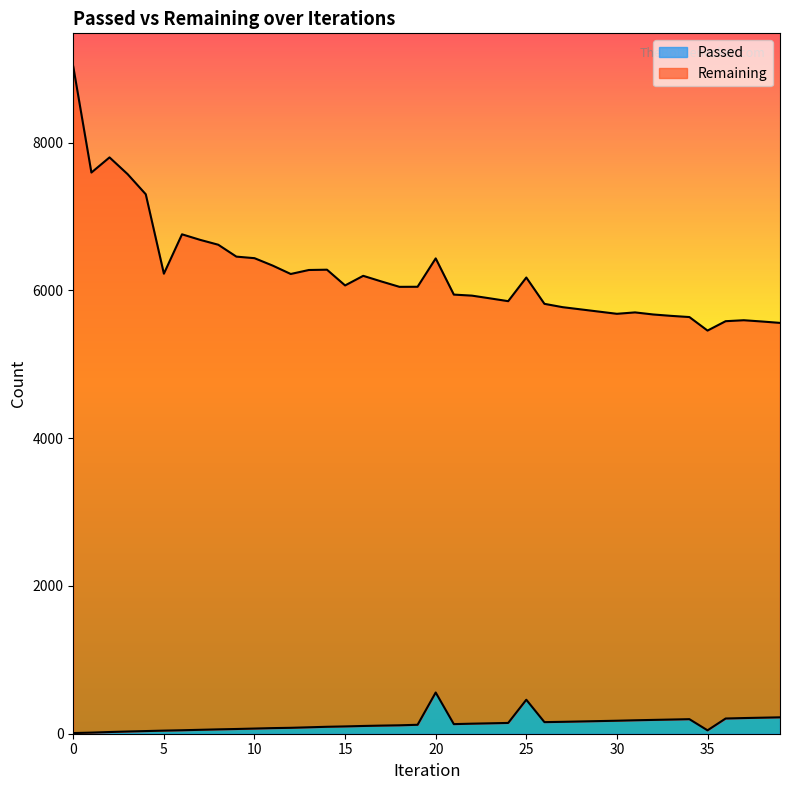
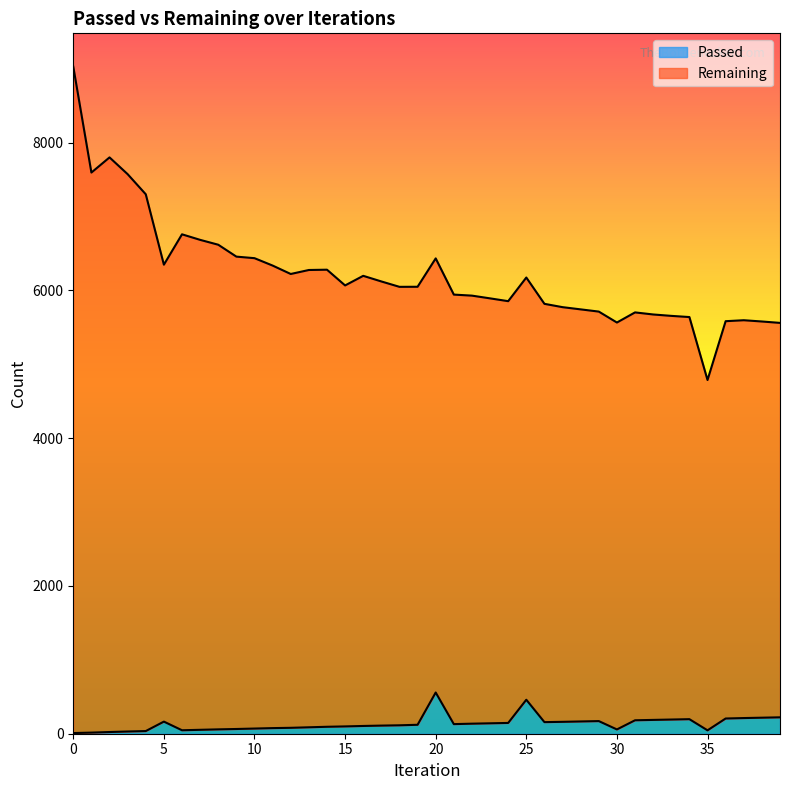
  {
    "Passed": {
      "0": 0,
-     "5": 0,
+     "5": 200,
      "10": 100,
      "15": 100,
      "20": 600,
      "25": 500,
-     "30": 200,
+     "30": 100,
      "35": 0
    },
    "Remaining": {
      "0": 9000,
      "5": 6200,
      "10": 6400,
      "15": 6000,
      "20": 5900,
      "25": 5700,
      "30": 5500,
-     "35": 5400
+     "35": 4700
    }
  }
